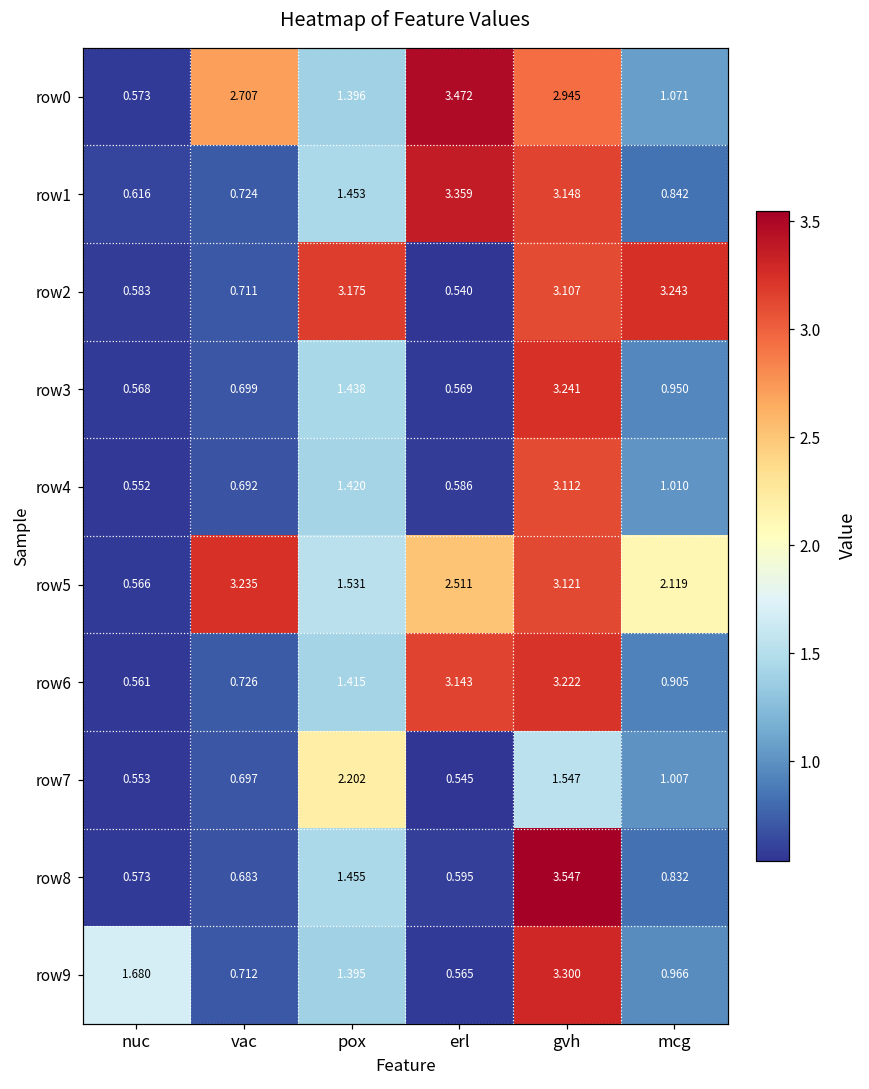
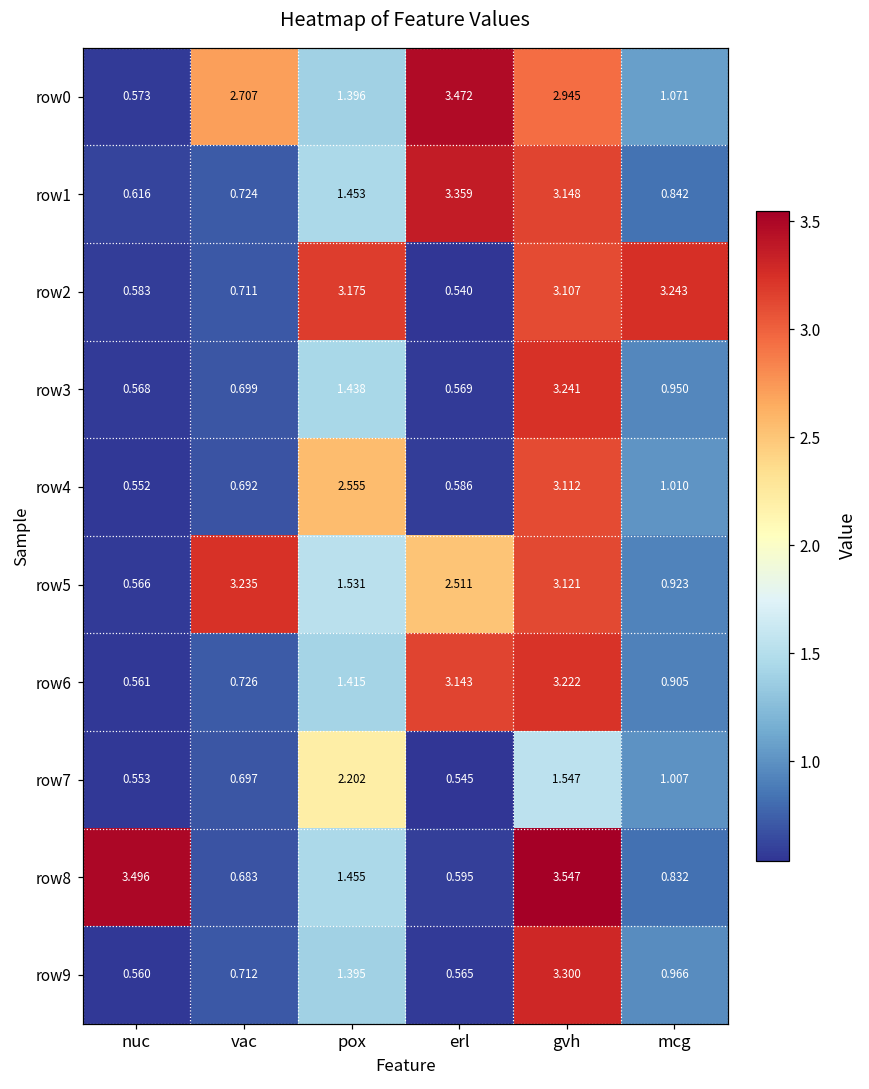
  {
    "row0": {
      "nuc": 0.573,
      "vac": 2.707,
      "pox": 1.396,
      "erl": 3.472,
      "gvh": 2.945,
      "mcg": 1.071
    },
    "row1": {
      "nuc": 0.616,
      "vac": 0.724,
      "pox": 1.453,
      "erl": 3.359,
      "gvh": 3.148,
      "mcg": 0.842
    },
    "row2": {
      "nuc": 0.583,
      "vac": 0.711,
      "pox": 3.175,
      "erl": 0.540,
      "gvh": 3.107,
      "mcg": 3.243
    },
    "row3": {
      "nuc": 0.568,
      "vac": 0.699,
      "pox": 1.438,
      "erl": 0.569,
      "gvh": 3.241,
      "mcg": 0.950
    },
    "row4": {
      "nuc": 0.552,
      "vac": 0.692,
-     "pox": 1.420,
+     "pox": 2.555,
      "erl": 0.586,
      "gvh": 3.112,
      "mcg": 1.010
    },
    "row5": {
      "nuc": 0.566,
      "vac": 3.235,
      "pox": 1.531,
      "erl": 2.511,
      "gvh": 3.121,
-     "mcg": 2.119
+     "mcg": 0.923
    },
    "row6": {
      "nuc": 0.561,
      "vac": 0.726,
      "pox": 1.415,
      "erl": 3.143,
      "gvh": 3.222,
      "mcg": 0.905
    },
    "row7": {
      "nuc": 0.553,
      "vac": 0.697,
      "pox": 2.202,
      "erl": 0.545,
      "gvh": 1.547,
      "mcg": 1.007
    },
    "row8": {
-     "nuc": 0.573,
+     "nuc": 3.496,
      "vac": 0.683,
      "pox": 1.455,
      "erl": 0.595,
      "gvh": 3.547,
      "mcg": 0.832
    },
    "row9": {
-     "nuc": 1.680,
+     "nuc": 0.560,
      "vac": 0.712,
      "pox": 1.395,
      "erl": 0.565,
      "gvh": 3.300,
      "mcg": 0.966
    }
  }
